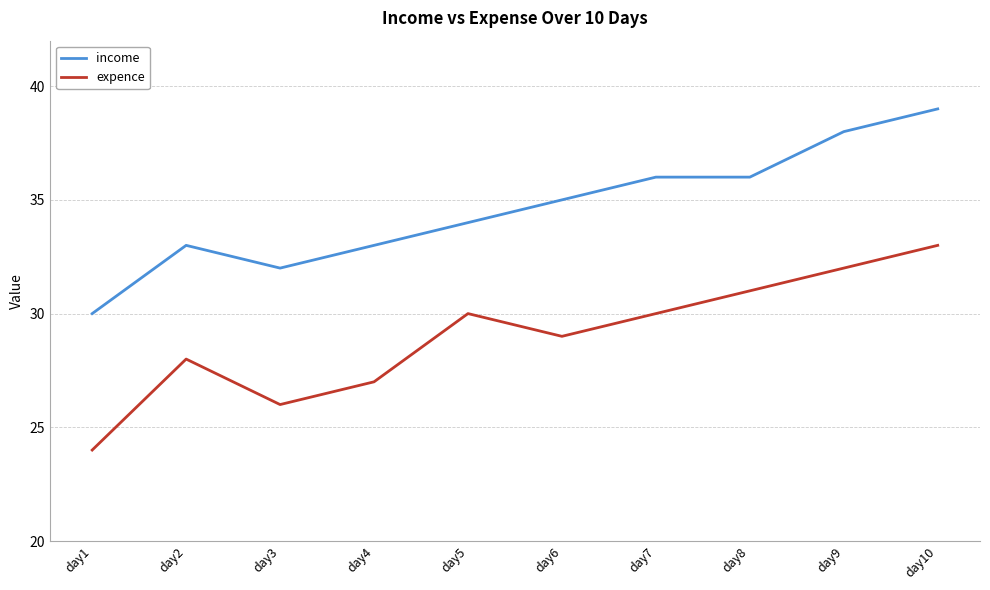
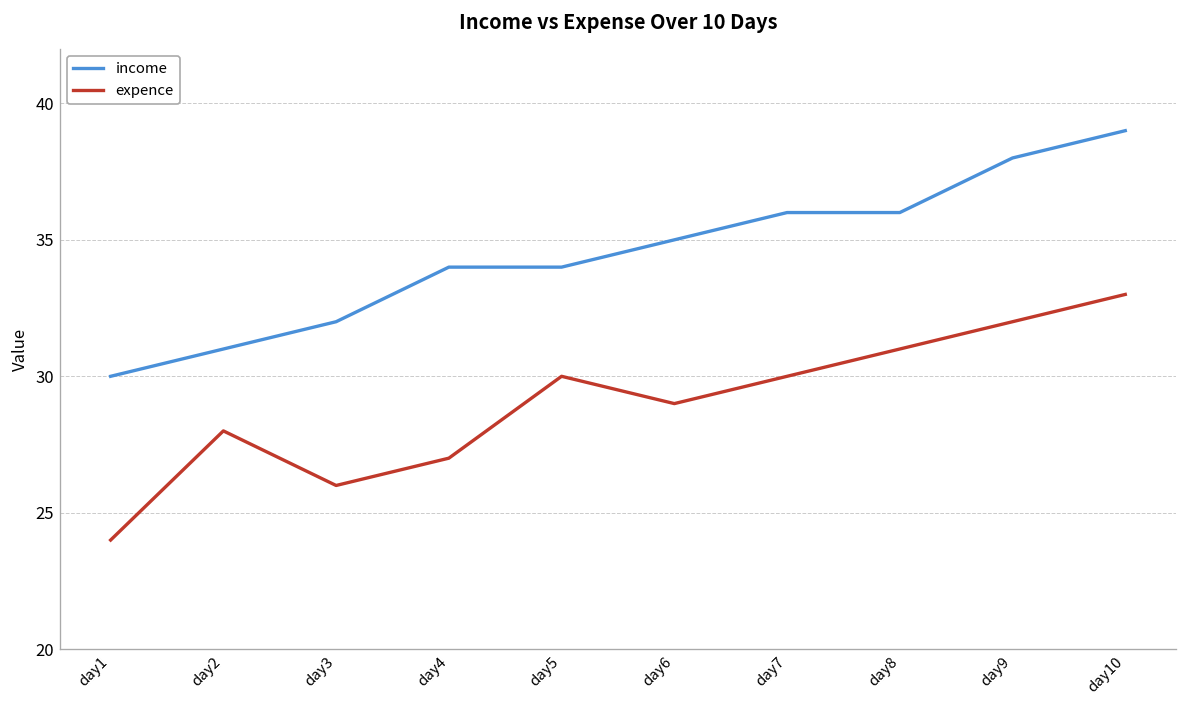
  {
    "income": {
      "day1": 30,
-     "day2": 33,
+     "day2": 31,
      "day3": 32,
-     "day4": 33,
+     "day4": 34,
      "day5": 34,
      "day6": 35,
      "day7": 36,
      "day8": 36,
      "day9": 38,
      "day10": 39
    },
    "expence": {
      "day1": 24,
      "day2": 28,
      "day3": 26,
      "day4": 27,
      "day5": 30,
      "day6": 29,
      "day7": 30,
      "day8": 31,
      "day9": 32,
      "day10": 33
    }
  }
